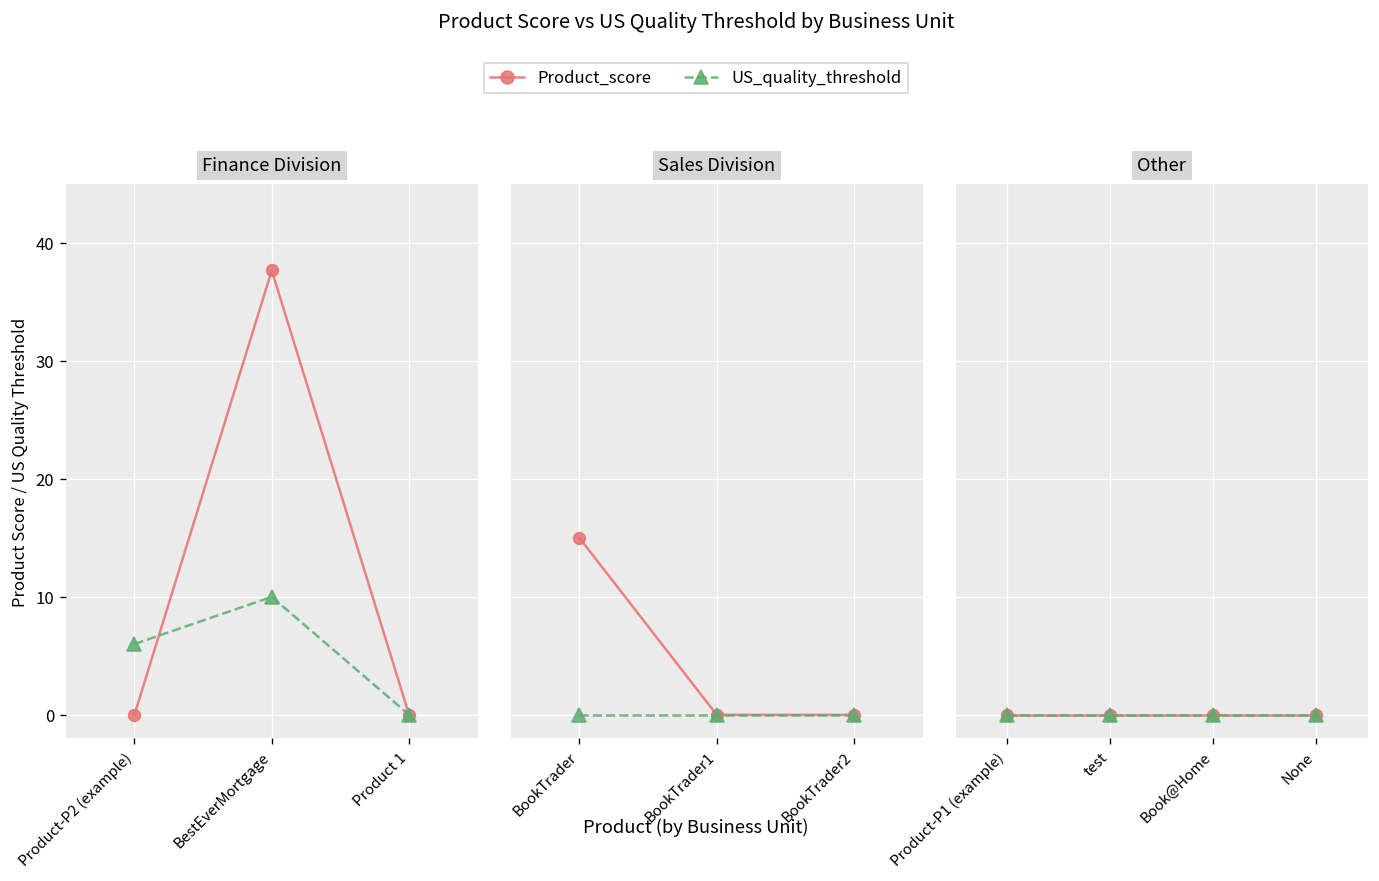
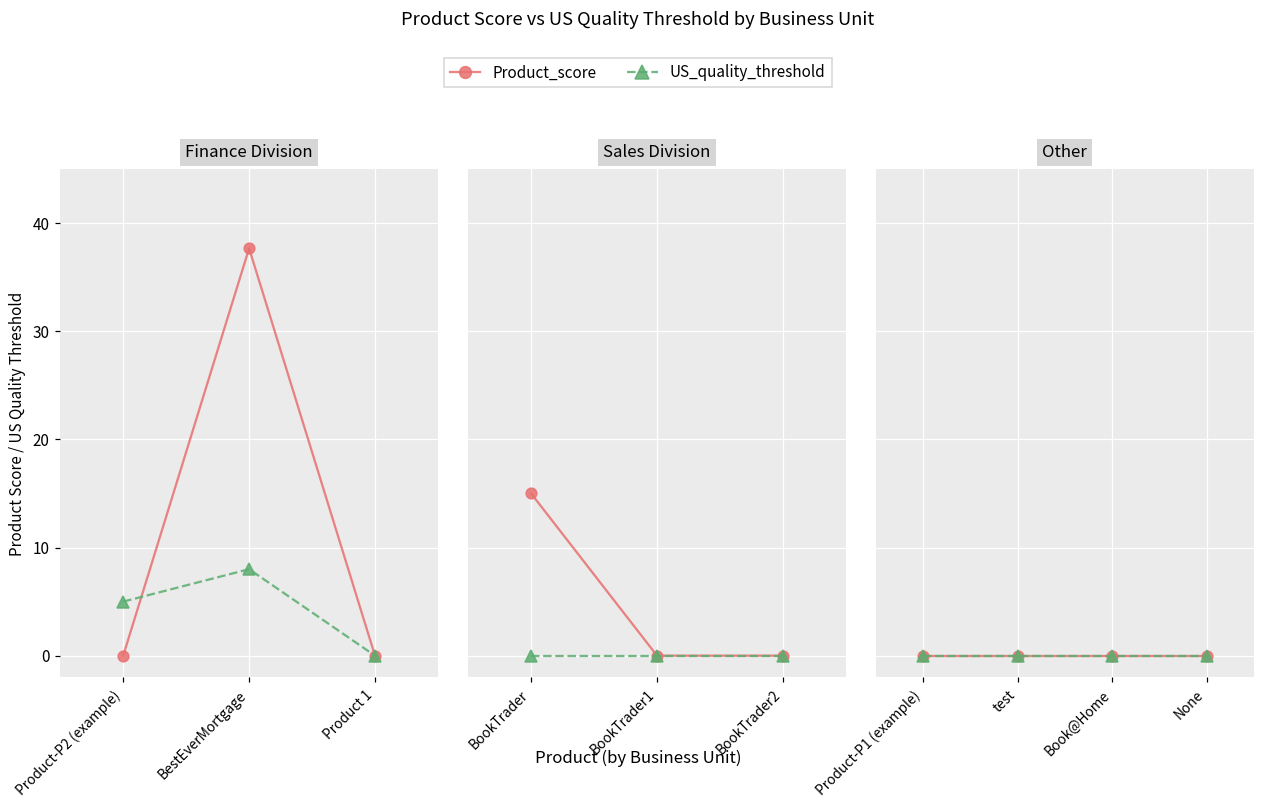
  {
    "Finance Division": {
      "Product_score": {
        "Product-P2 (example)": 0,
        "BestEverMortgage": 38
      },
      "US_quality_threshold": {
-       "Product-P2 (example)": 6,
-       "BestEverMortgage": 10
+       "Product-P2 (example)": 5,
+       "BestEverMortgage": 8
      }
    }
  }
